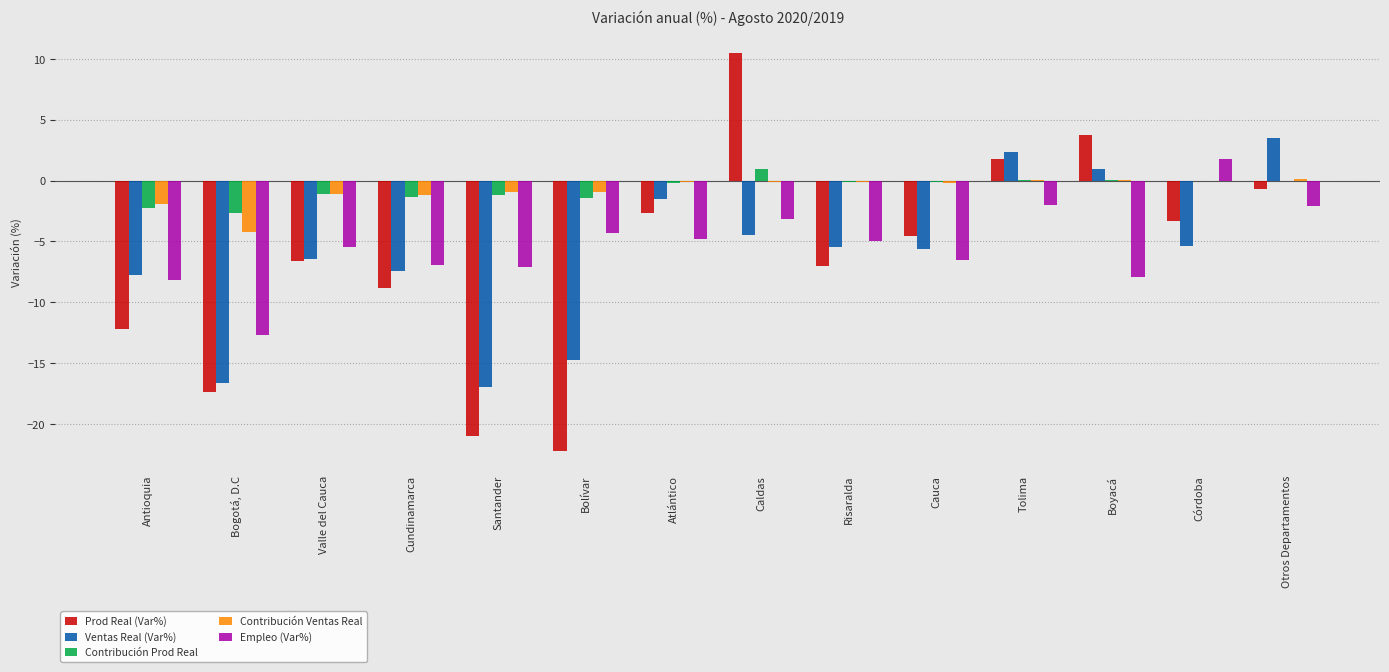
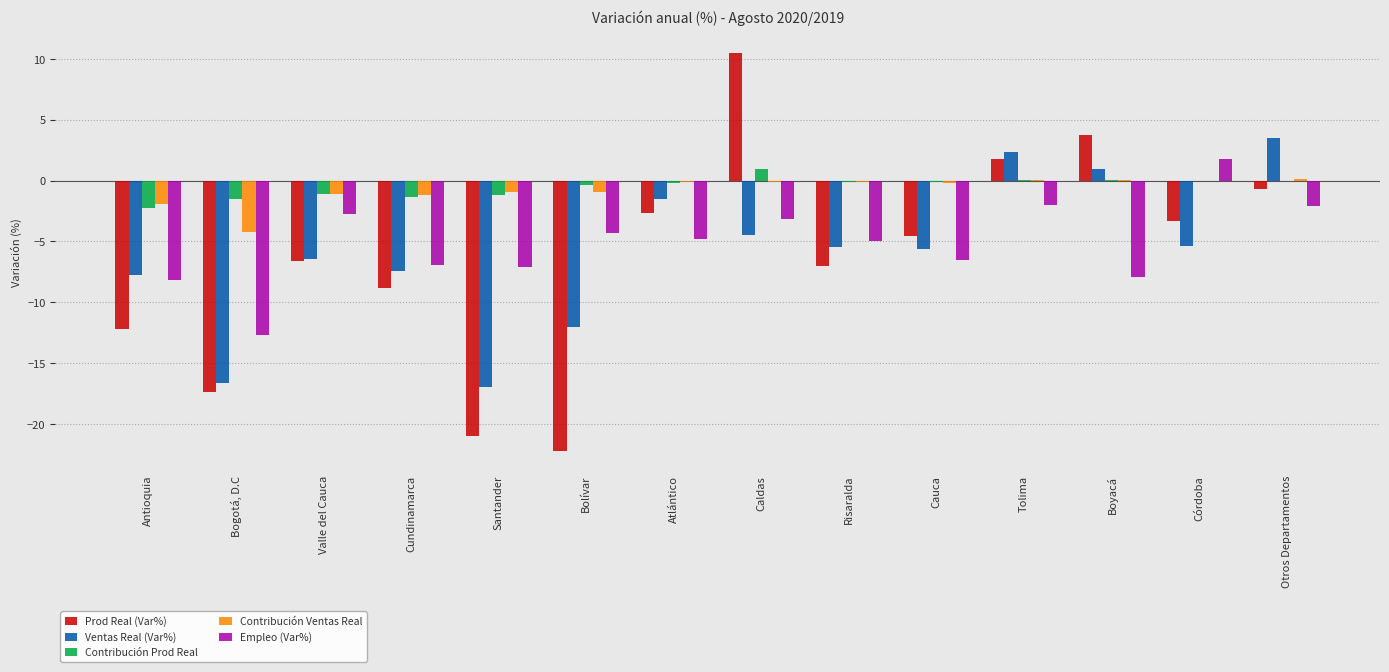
  {
    "Prod Real (Var%)": {
      "Antioquia": -12.2,
      "Bogotá, D.C": -17.4,
      "Valle del Cauca": -6.6,
      "Cundinamarca": -8.8,
      "Santander": -21.0,
      "Bolívar": -22.2,
      "Atlántico": -2.7,
      "Caldas": 10.5,
      "Risaralda": -7.0,
      "Cauca": -4.5,
      "Tolima": 1.8,
      "Boyacá": 3.7,
      "Córdoba": -3.3,
      "Otros Departamentos": -0.7
    },
    "Ventas Real (Var%)": {
      "Antioquia": -7.8,
      "Bogotá, D.C": -16.6,
      "Valle del Cauca": -6.4,
      "Cundinamarca": -7.4,
      "Santander": -16.9,
-     "Bolívar": -14.7,
+     "Bolívar": -12.1,
      "Atlántico": -1.5,
      "Caldas": -4.5,
      "Risaralda": -5.4,
      "Cauca": -5.6,
      "Tolima": 2.3,
      "Boyacá": 0.9,
      "Córdoba": -5.4,
      "Otros Departamentos": 3.5
    },
    "Contribución Prod Real": {
      "Antioquia": -2.3,
-     "Bogotá, D.C": -2.7,
+     "Bogotá, D.C": -1.5,
      "Valle del Cauca": -1.1,
      "Cundinamarca": -1.4,
      "Santander": -1.2,
-     "Bolívar": -1.5,
+     "Bolívar": -0.4,
      "Caldas": 0.9
    },
    "Contribución Ventas Real": {
      "Antioquia": -2.0,
      "Bogotá, D.C": -4.2,
      "Valle del Cauca": -1.1,
      "Cundinamarca": -1.2,
      "Santander": -1.0,
      "Bolívar": -0.9
    },
    "Empleo (Var%)": {
      "Antioquia": -8.2,
      "Bogotá, D.C": -12.7,
-     "Valle del Cauca": -5.5,
+     "Valle del Cauca": -2.8,
      "Cundinamarca": -6.9,
      "Santander": -7.1,
      "Bolívar": -4.3,
      "Atlántico": -4.8,
      "Caldas": -3.1,
      "Risaralda": -5.0,
      "Cauca": -6.6,
      "Tolima": -2.0,
      "Boyacá": -7.9,
      "Córdoba": 1.8,
      "Otros Departamentos": -2.1
    }
  }
